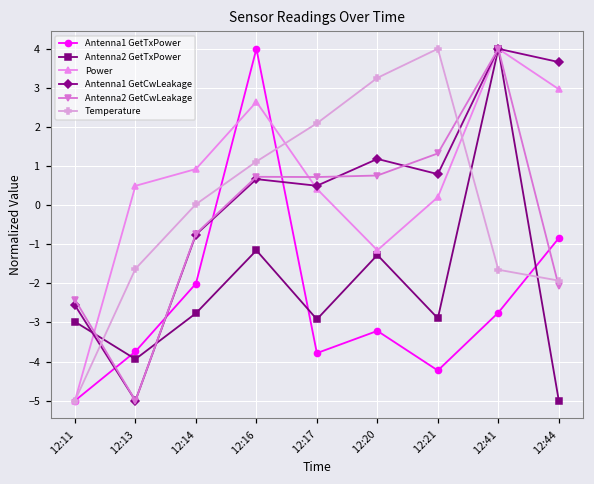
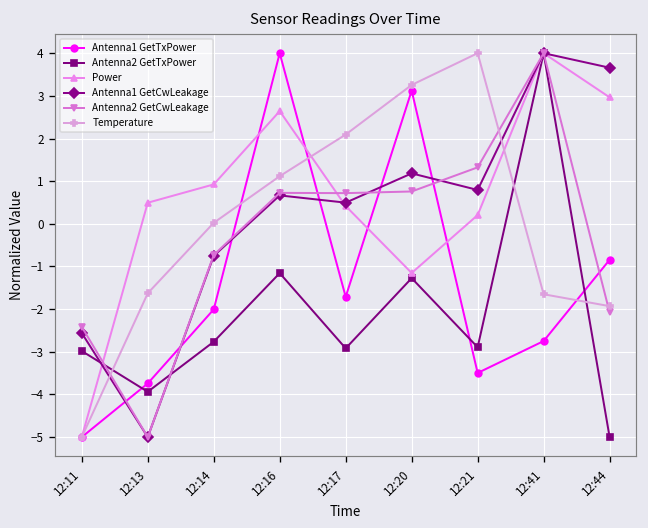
  {
    "Antenna1 GetTxPower": {
      "12:13": -3.7,
      "12:14": -2.0,
      "12:16": 4.0,
-     "12:17": -3.8,
-     "12:20": -3.2,
-     "12:21": -4.2,
+     "12:17": -1.7,
+     "12:20": 3.1,
+     "12:21": -3.5,
      "12:41": -2.7,
      "12:44": -0.8
    }
  }
